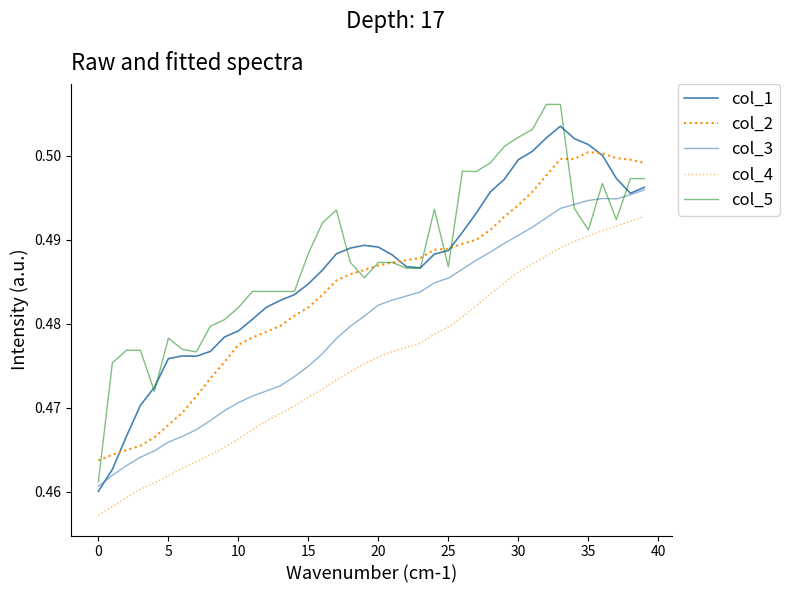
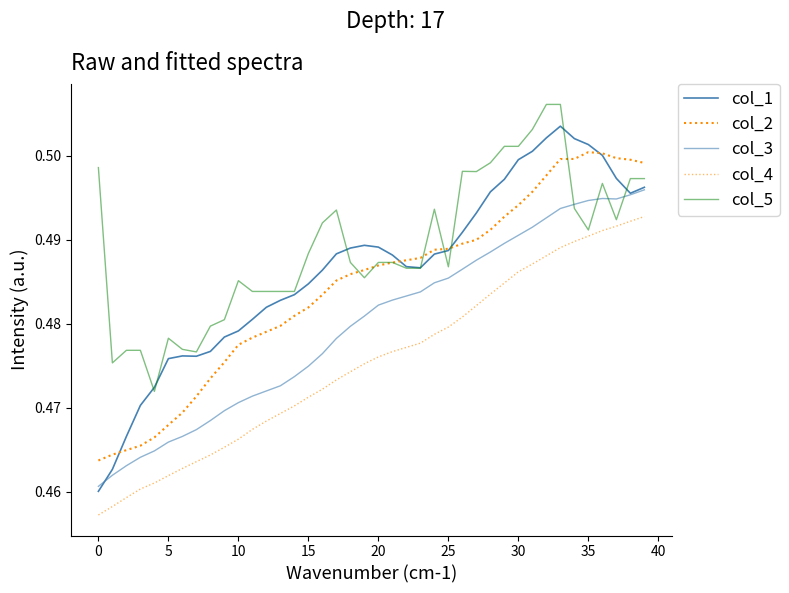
  {
    "col_5": {
-     "0": 0.461,
+     "0": 0.499,
      "5": 0.478,
-     "10": 0.482,
+     "10": 0.485,
      "15": 0.488,
      "20": 0.487,
      "25": 0.487,
-     "30": 0.502,
+     "30": 0.501,
      "35": 0.491
    }
  }
